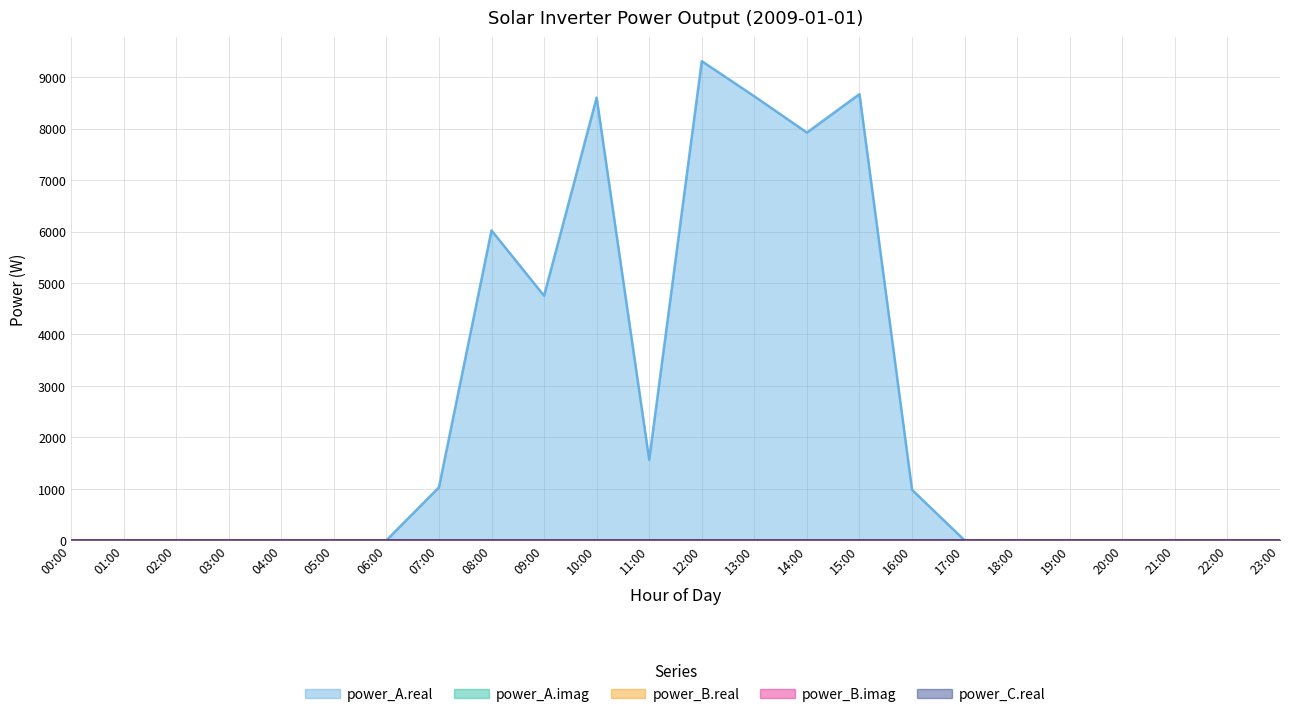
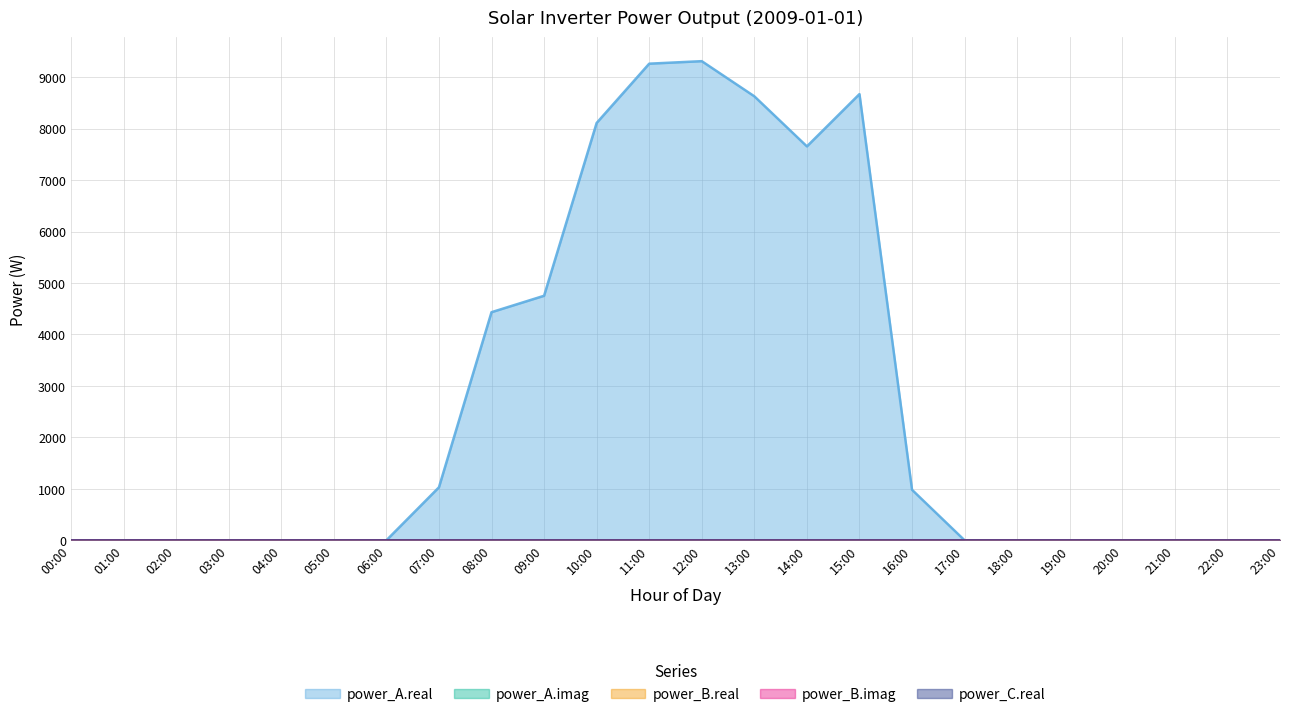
  {
    "power_A.real": {
      "07:00": 1000,
-     "08:00": 6000,
+     "08:00": 4400,
      "09:00": 4800,
-     "10:00": 8600,
-     "11:00": 1600,
+     "10:00": 8100,
+     "11:00": 9300,
      "12:00": 9300,
      "13:00": 8600,
-     "14:00": 7900,
+     "14:00": 7700,
      "15:00": 8700,
      "16:00": 1000
    },
    "power_C.real": {
      "07:00": 0,
      "08:00": 0,
      "09:00": 0,
      "10:00": 0,
      "11:00": 0,
      "12:00": 0,
      "13:00": 0,
      "14:00": 0,
      "15:00": 0,
      "16:00": 0
    }
  }
